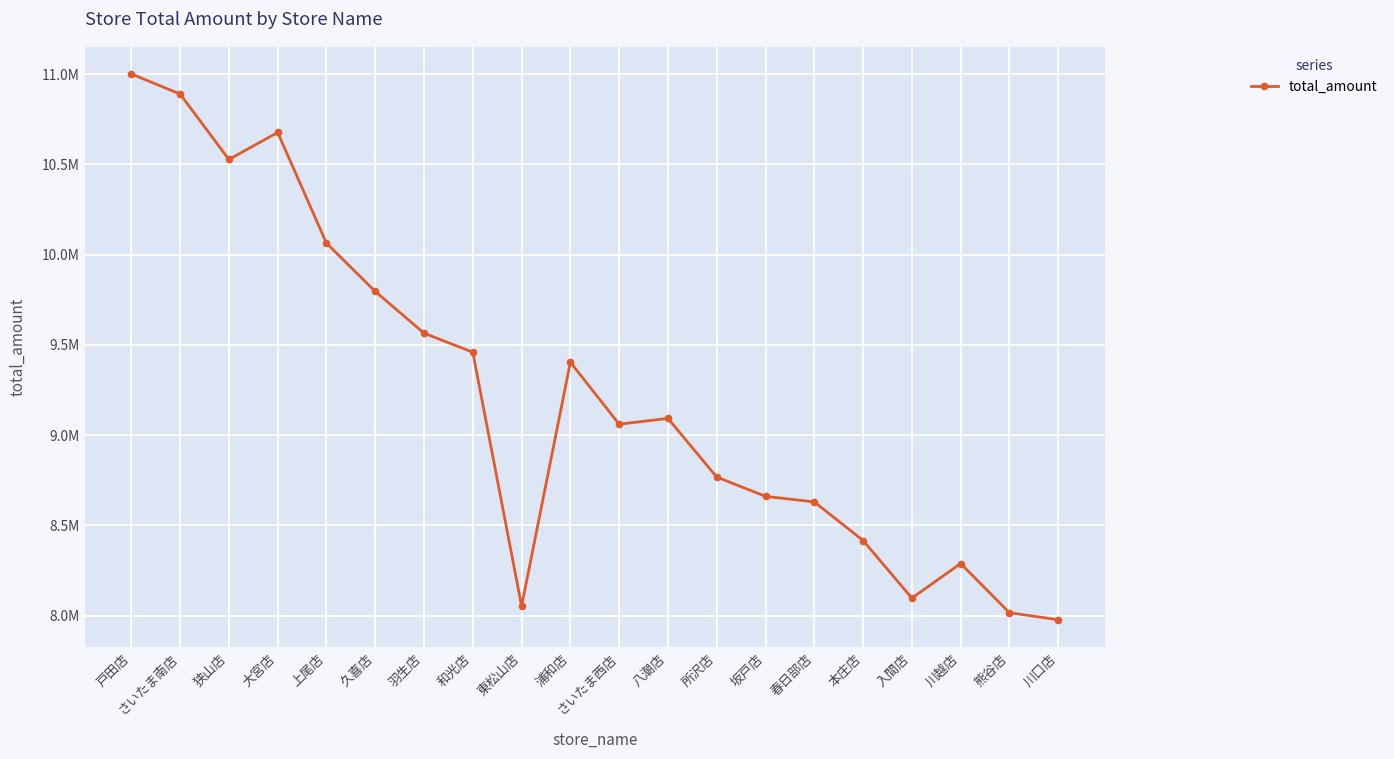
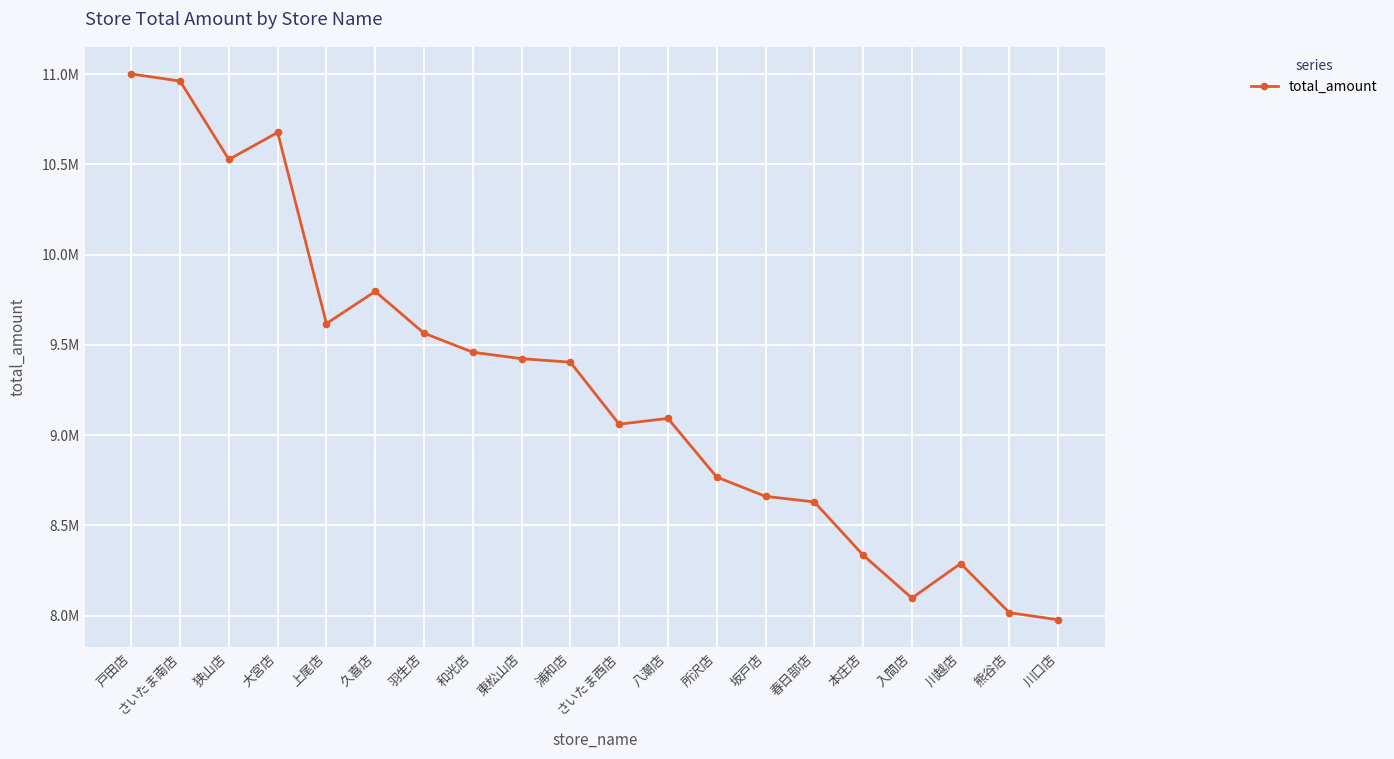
  {
    "戸田店": 11000000,
-   "さいたま南店": 10890000,
+   "さいたま南店": 10960000,
    "狭山店": 10530000,
    "大宮店": 10680000,
-   "上尾店": 10060000,
+   "上尾店": 9620000,
    "久喜店": 9800000,
    "羽生店": 9560000,
    "和光店": 9460000,
-   "東松山店": 8050000,
+   "東松山店": 9420000,
    "浦和店": 9400000,
    "さいたま西店": 9060000,
    "八潮店": 9090000,
    "所沢店": 8770000,
    "坂戸店": 8660000,
    "春日部店": 8630000,
-   "本庄店": 8420000,
+   "本庄店": 8340000,
    "入間店": 8100000,
    "川越店": 8290000,
    "熊谷店": 8020000,
    "川口店": 7980000
  }
